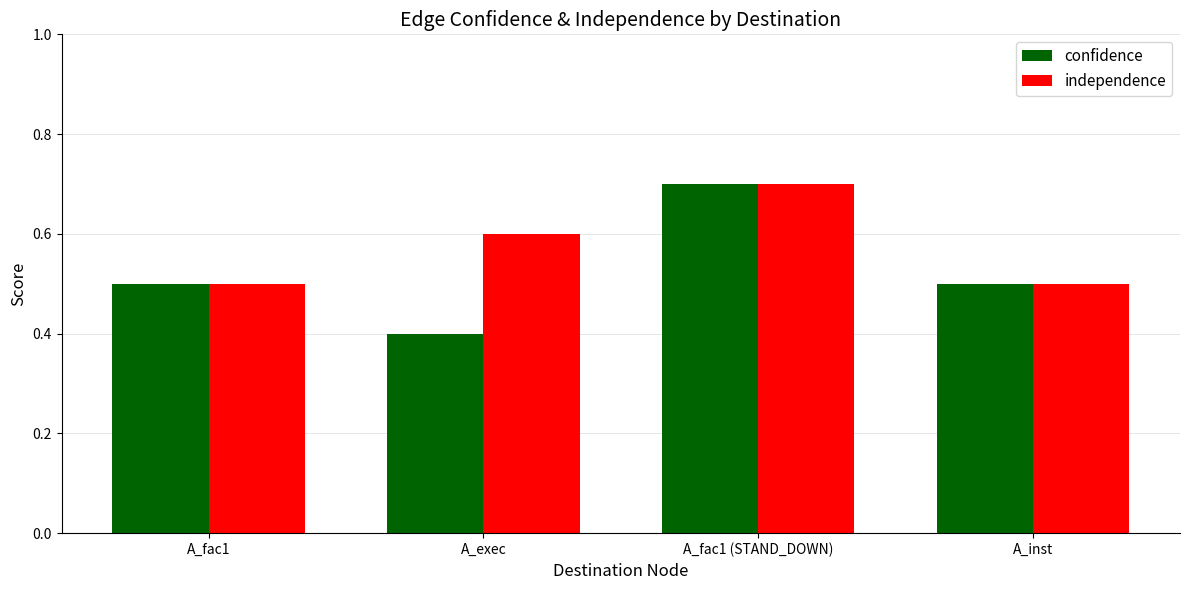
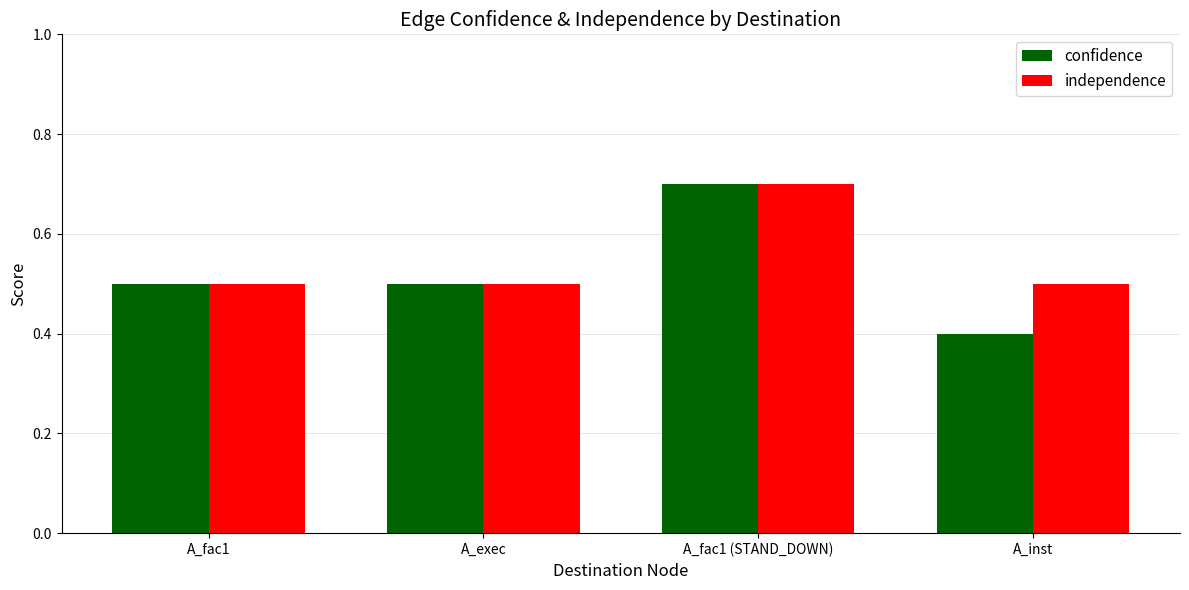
  {
    "confidence": {
      "A_fac1": 0.5,
-     "A_exec": 0.4,
+     "A_exec": 0.5,
      "A_fac1 (STAND_DOWN)": 0.7,
-     "A_inst": 0.5
+     "A_inst": 0.4
    },
    "independence": {
      "A_fac1": 0.5,
-     "A_exec": 0.6,
+     "A_exec": 0.5,
      "A_fac1 (STAND_DOWN)": 0.7,
      "A_inst": 0.5
    }
  }
